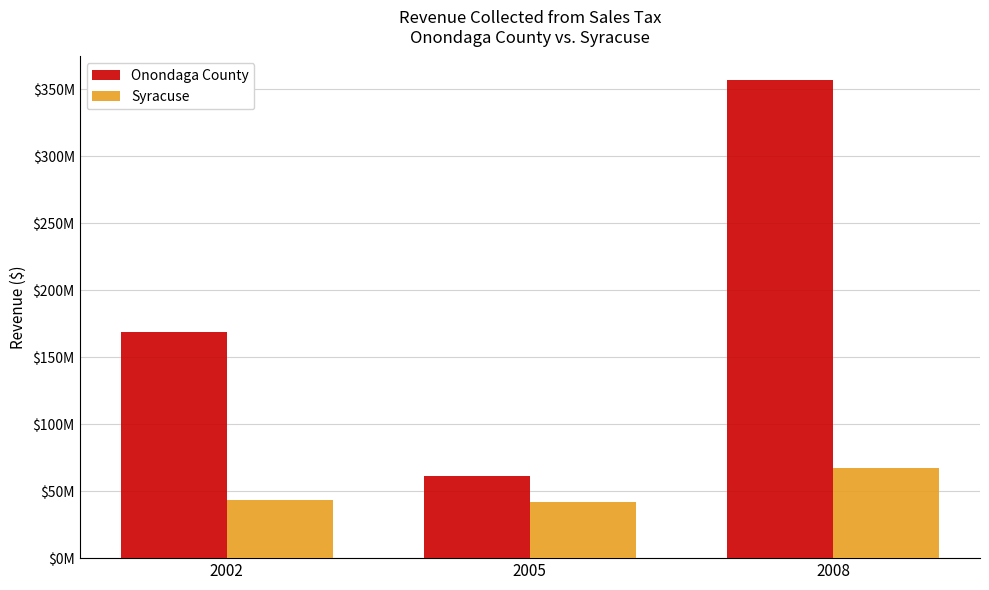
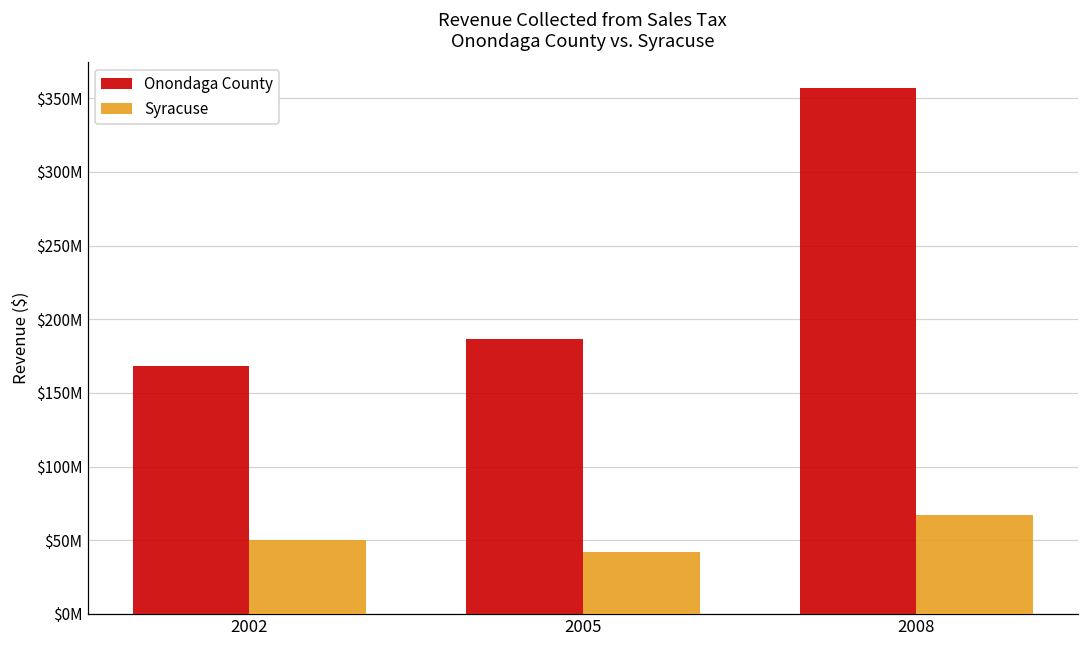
  {
    "Onondaga County": {
      "2002": "$168000000",
-     "2005": "$61000000",
+     "2005": "$186000000",
      "2008": "$357000000"
    },
    "Syracuse": {
-     "2002": "$43000000",
+     "2002": "$50000000",
      "2005": "$42000000",
      "2008": "$67000000"
    }
  }
